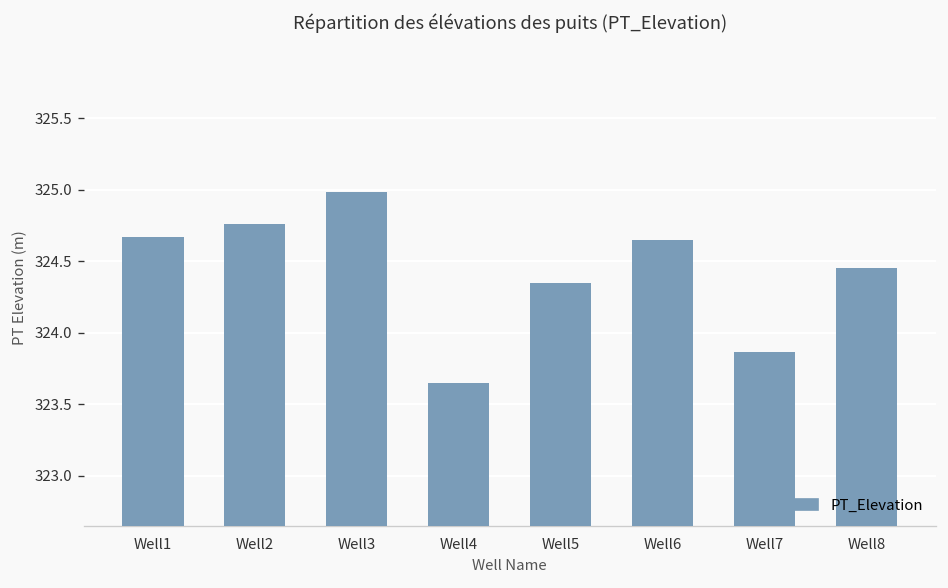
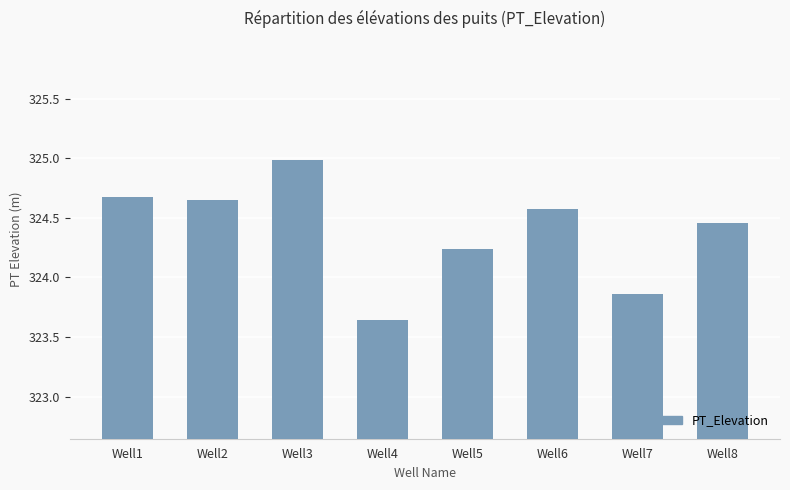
  {
    "Well1": 324.67,
-   "Well2": 324.76,
+   "Well2": 324.65,
    "Well3": 324.99,
    "Well4": 323.65,
-   "Well5": 324.35,
-   "Well6": 324.65,
+   "Well5": 324.24,
+   "Well6": 324.58,
    "Well7": 323.86,
    "Well8": 324.46
  }
